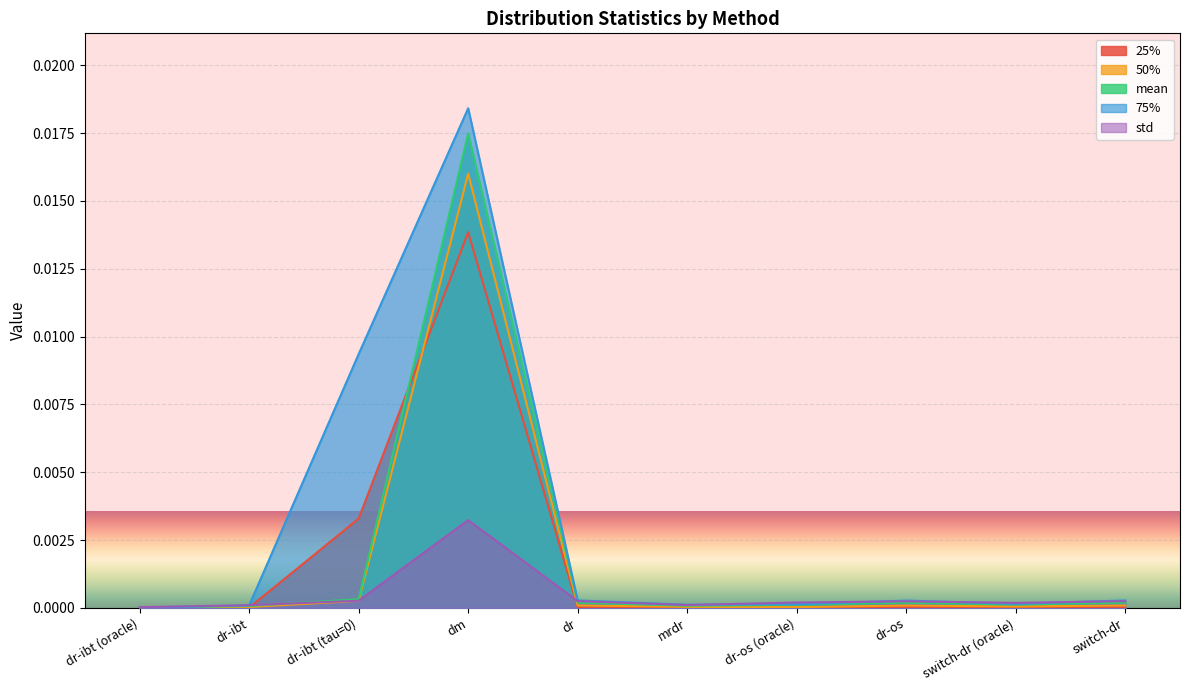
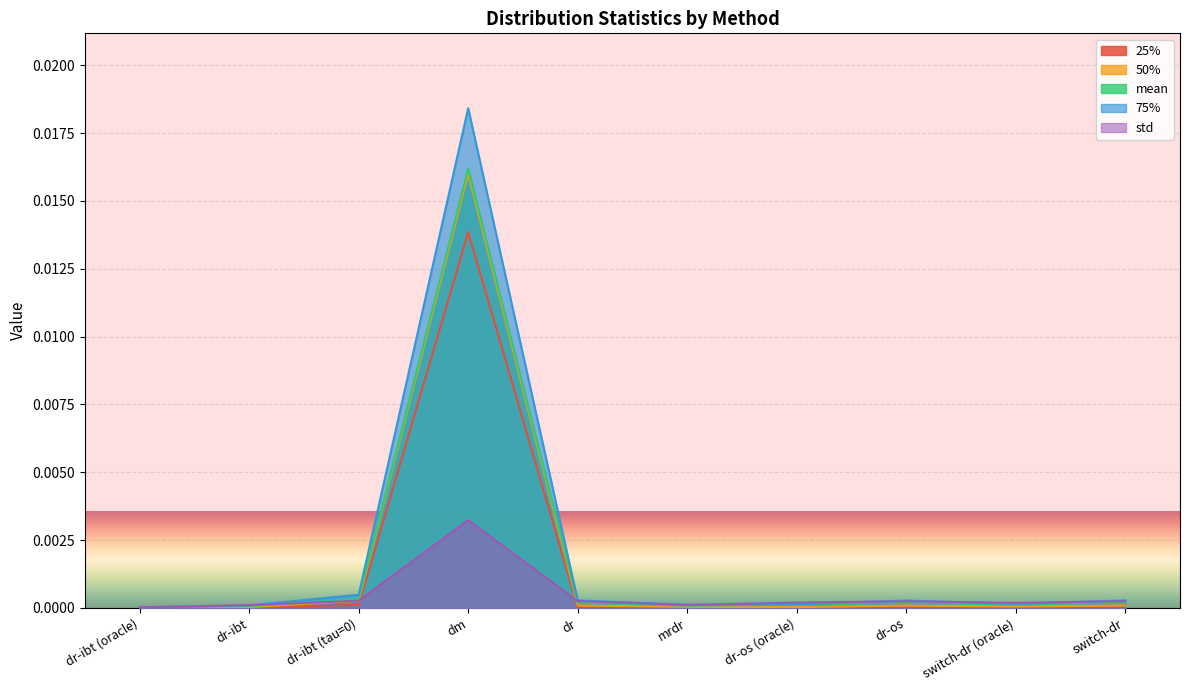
  {
    "25%": {
-     "dr-ibt (tau=0)": 0.0033,
+     "dr-ibt (tau=0)": 0.0001,
      "dm": 0.0138
    },
    "50%": {
      "dm": 0.0160
    },
    "mean": {
-     "dm": 0.0175
+     "dm": 0.0162
    },
    "75%": {
-     "dr-ibt (tau=0)": 0.0094,
+     "dr-ibt (tau=0)": 0.0005,
      "dm": 0.0184
    },
    "std": {
      "dm": 0.0032
    }
  }
